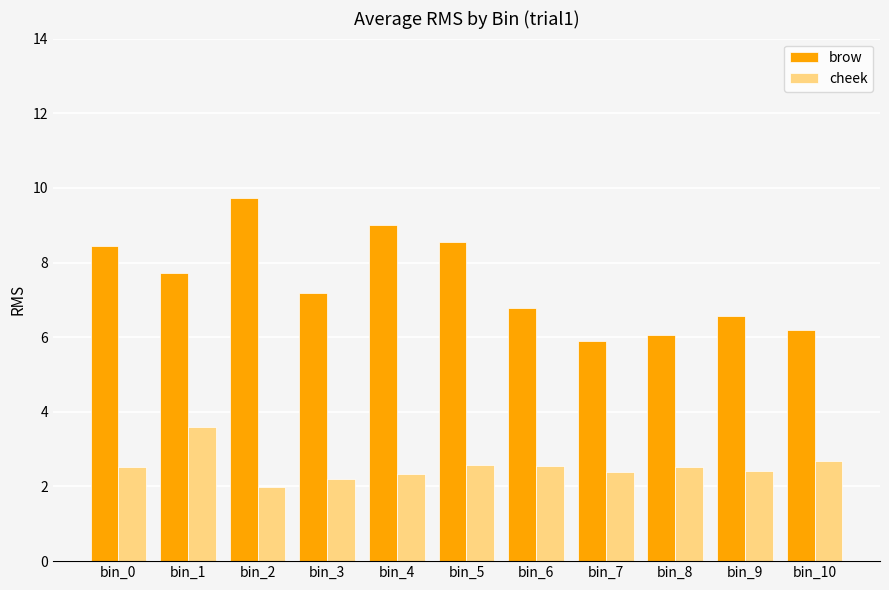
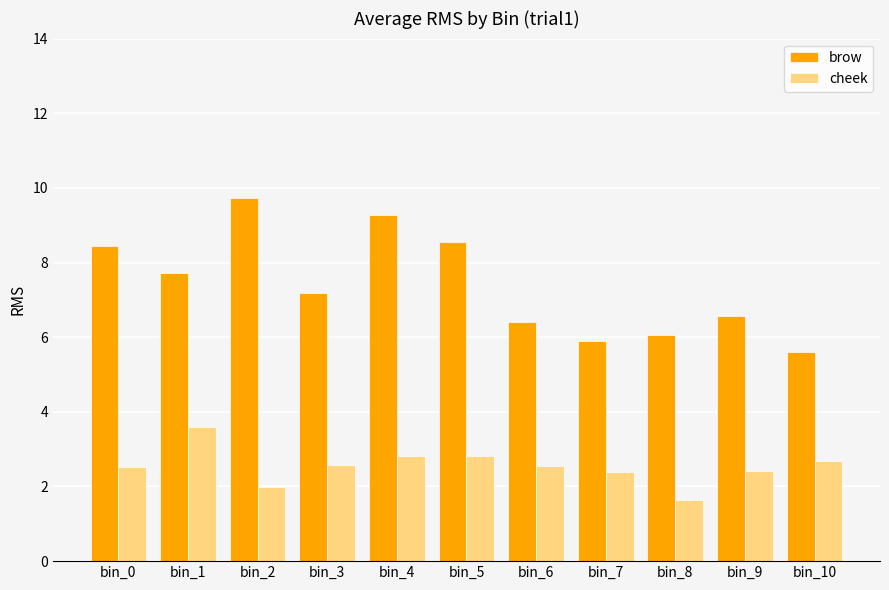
  {
    "brow": {
      "bin_0": 8.4,
      "bin_1": 7.7,
      "bin_2": 9.7,
      "bin_3": 7.2,
-     "bin_4": 9.0,
+     "bin_4": 9.3,
      "bin_5": 8.6,
-     "bin_6": 6.8,
+     "bin_6": 6.4,
      "bin_7": 5.9,
      "bin_8": 6.1,
      "bin_9": 6.6,
-     "bin_10": 6.2
+     "bin_10": 5.6
    },
    "cheek": {
      "bin_0": 2.5,
      "bin_1": 3.6,
      "bin_2": 2.0,
-     "bin_3": 2.2,
-     "bin_4": 2.3,
-     "bin_5": 2.6,
+     "bin_3": 2.6,
+     "bin_4": 2.8,
+     "bin_5": 2.8,
      "bin_6": 2.5,
      "bin_7": 2.4,
-     "bin_8": 2.5,
+     "bin_8": 1.6,
      "bin_9": 2.4,
      "bin_10": 2.7
    }
  }
